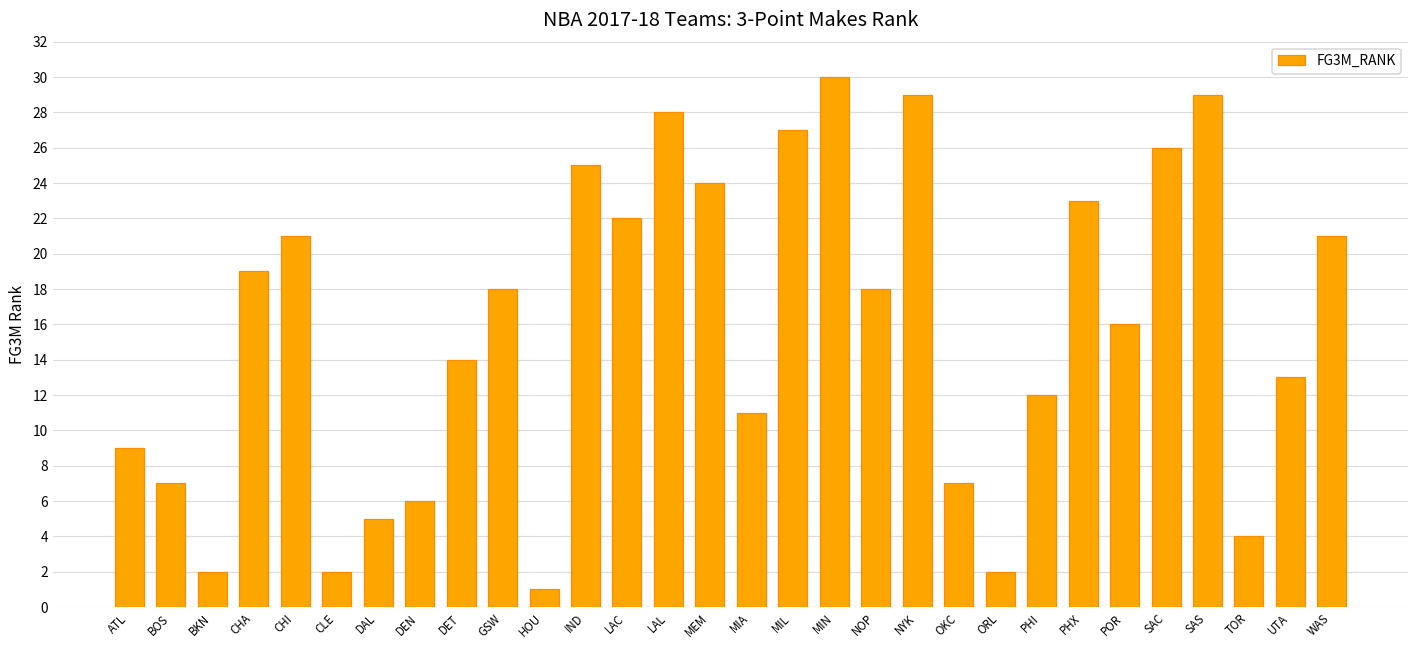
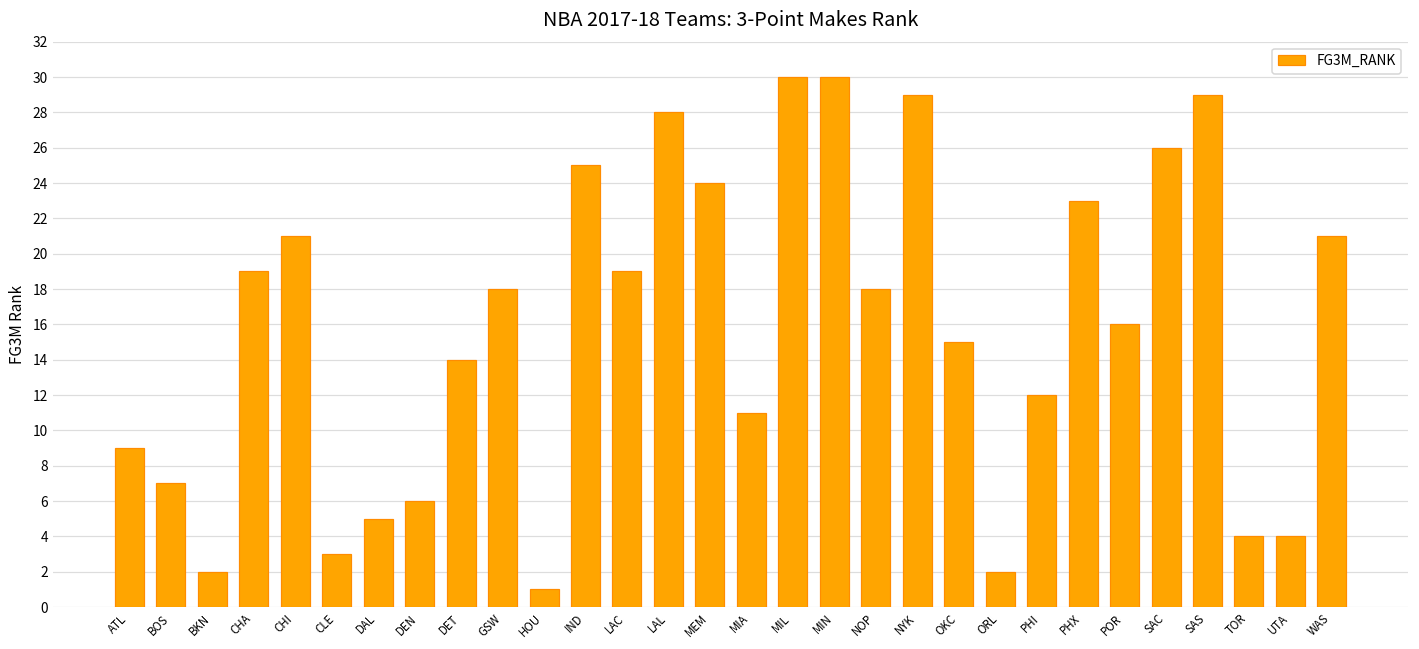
  {
    "ATL": 9,
    "BOS": 7,
    "BKN": 2,
    "CHA": 19,
    "CHI": 21,
-   "CLE": 2,
+   "CLE": 3,
    "DAL": 5,
    "DEN": 6,
    "DET": 14,
    "GSW": 18,
    "HOU": 1,
    "IND": 25,
-   "LAC": 22,
+   "LAC": 19,
    "LAL": 28,
    "MEM": 24,
    "MIA": 11,
-   "MIL": 27,
+   "MIL": 30,
    "MIN": 30,
    "NOP": 18,
    "NYK": 29,
-   "OKC": 7,
+   "OKC": 15,
    "ORL": 2,
    "PHI": 12,
    "PHX": 23,
    "POR": 16,
    "SAC": 26,
    "SAS": 29,
    "TOR": 4,
-   "UTA": 13,
+   "UTA": 4,
    "WAS": 21
  }
